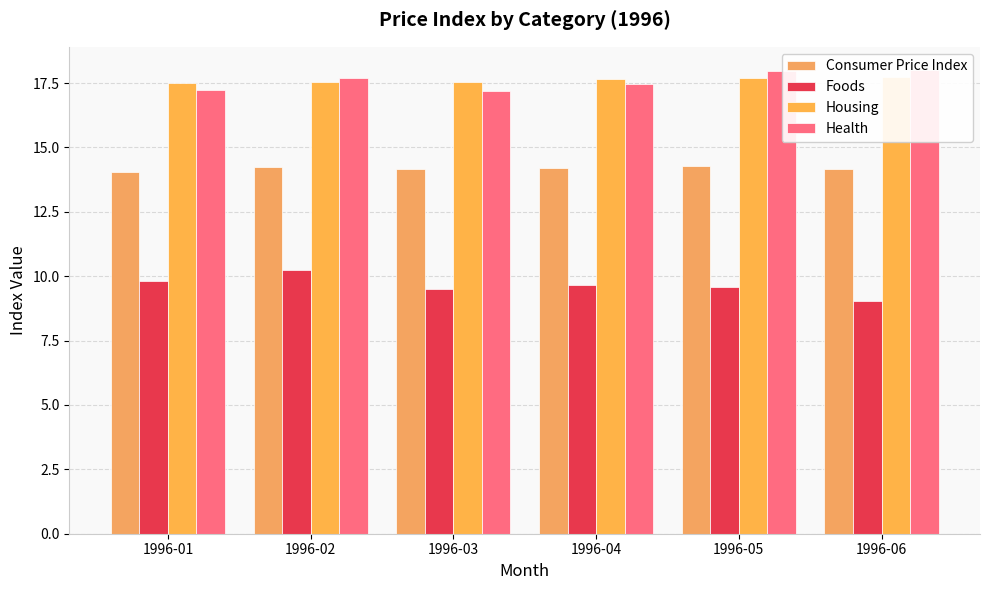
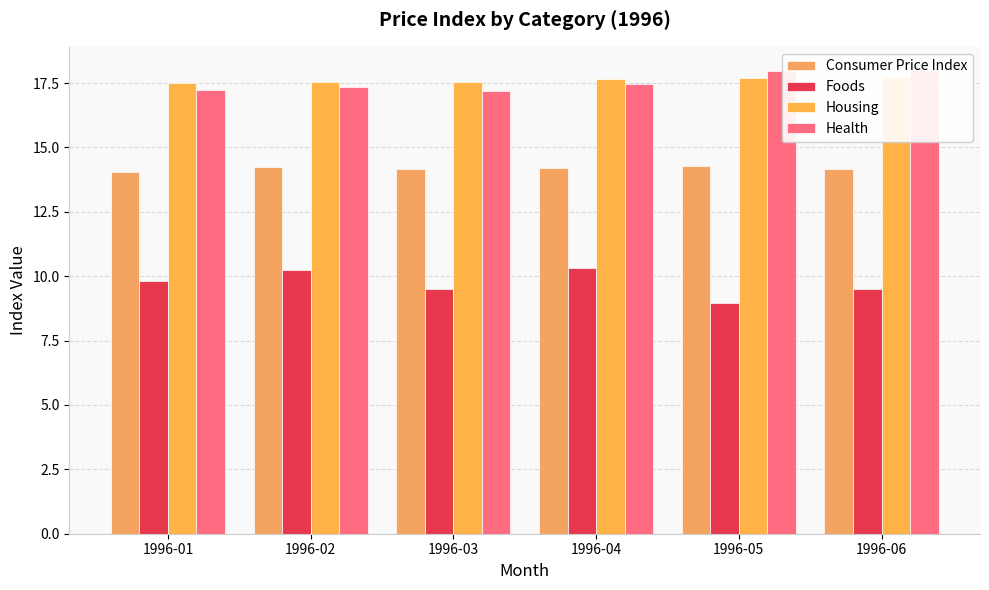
  {
    "Foods": {
      "1996-01": 9.8,
      "1996-02": 10.3,
      "1996-03": 9.5,
-     "1996-04": 9.7,
-     "1996-05": 9.6,
-     "1996-06": 9.0
+     "1996-04": 10.3,
+     "1996-05": 8.9,
+     "1996-06": 9.5
    },
    "Health": {
      "1996-01": 17.2,
-     "1996-02": 17.7,
+     "1996-02": 17.3,
      "1996-03": 17.2,
      "1996-04": 17.5,
      "1996-05": 18.0
    }
  }
